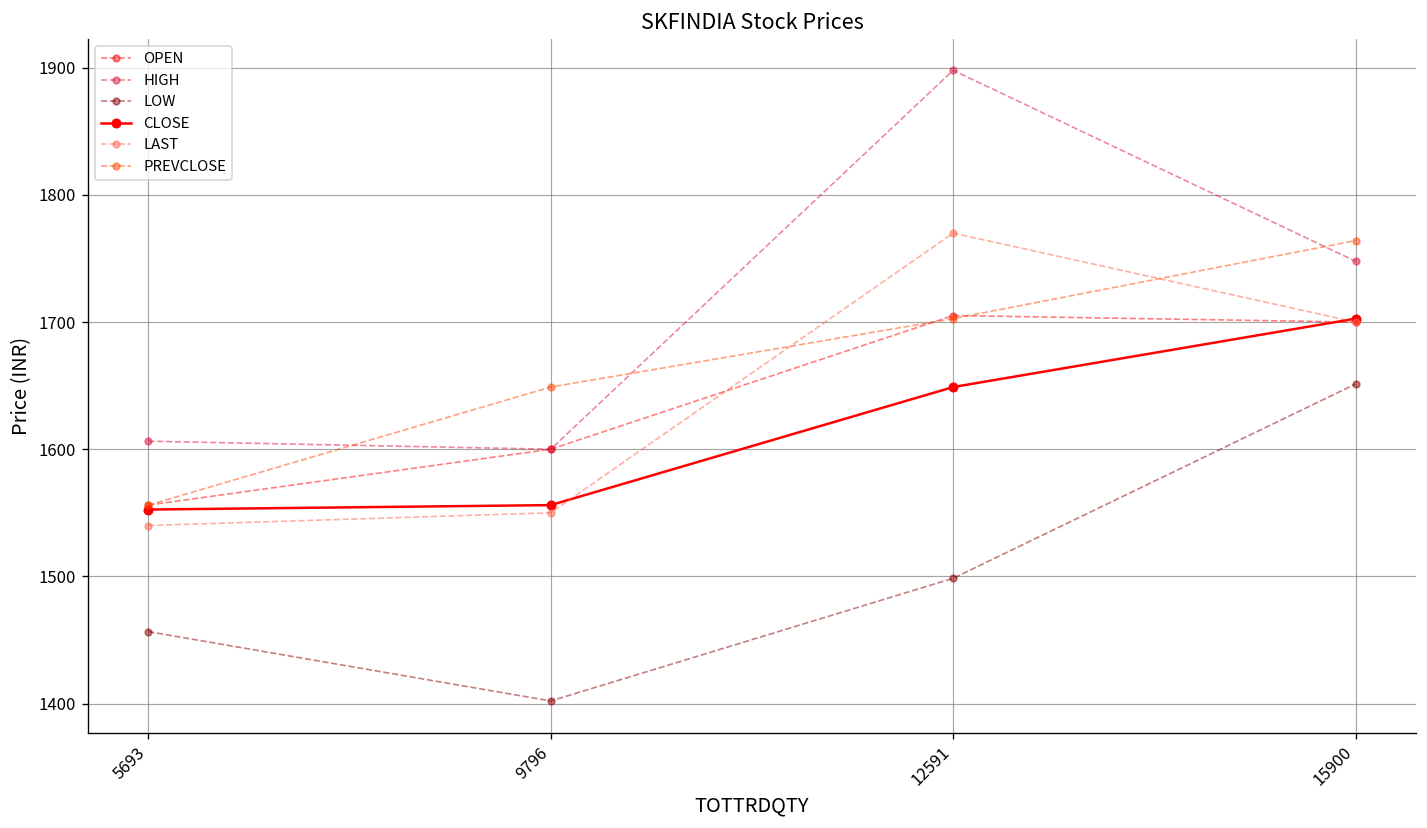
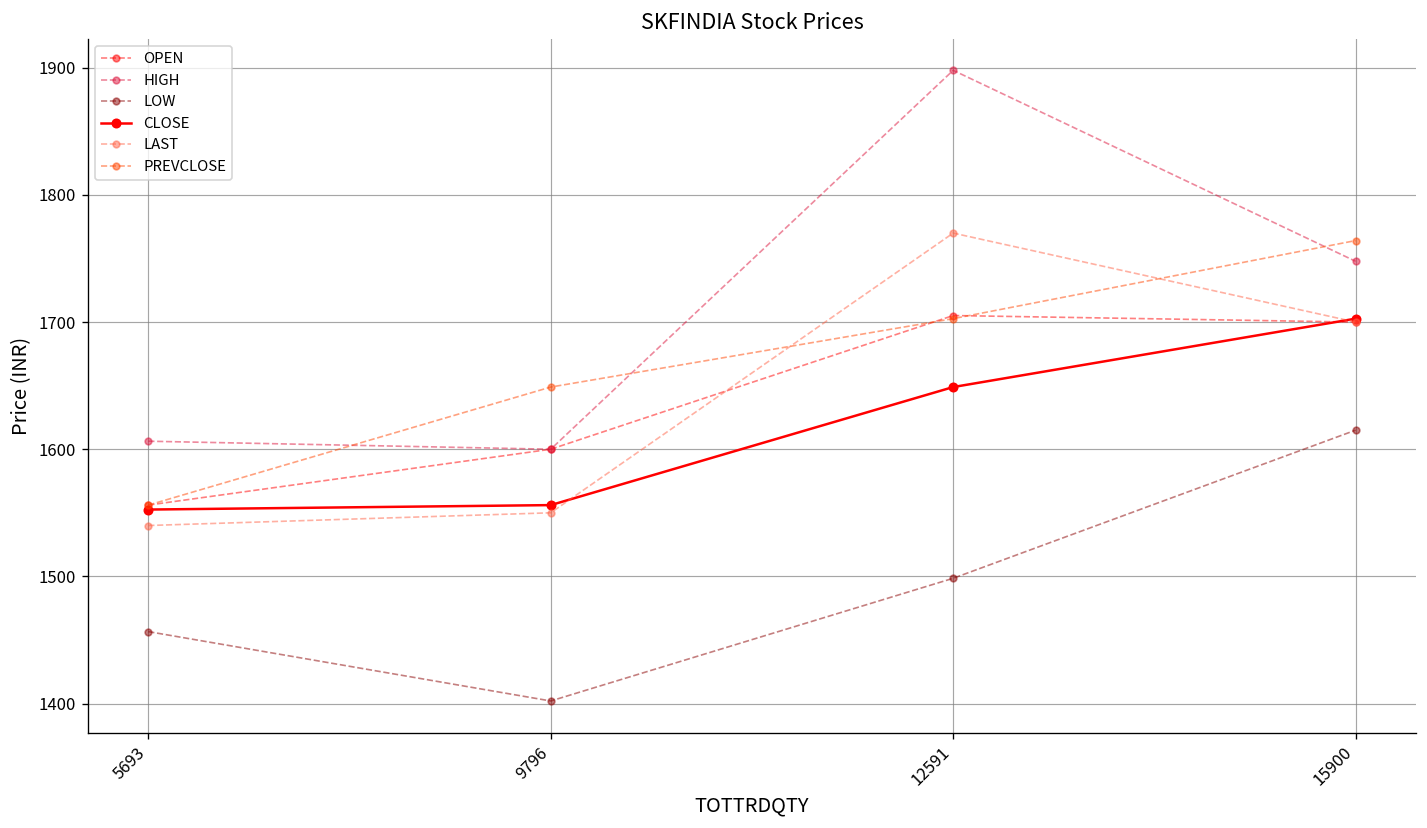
  {
    "LOW": {
      "5693": 1457,
      "9796": 1402,
      "12591": 1499,
-     "15900": 1651
+     "15900": 1615
    }
  }
